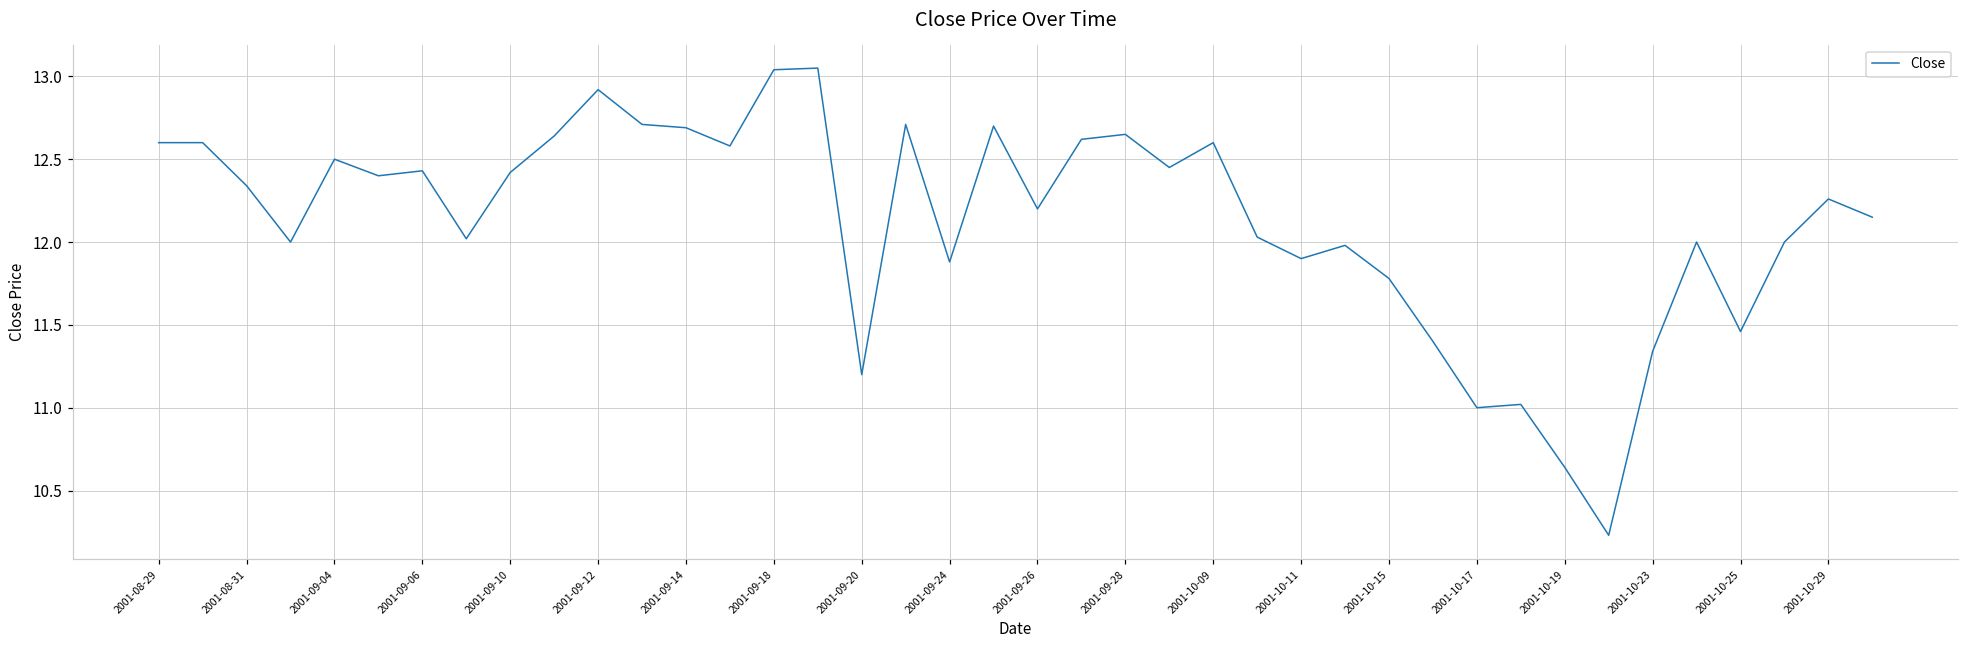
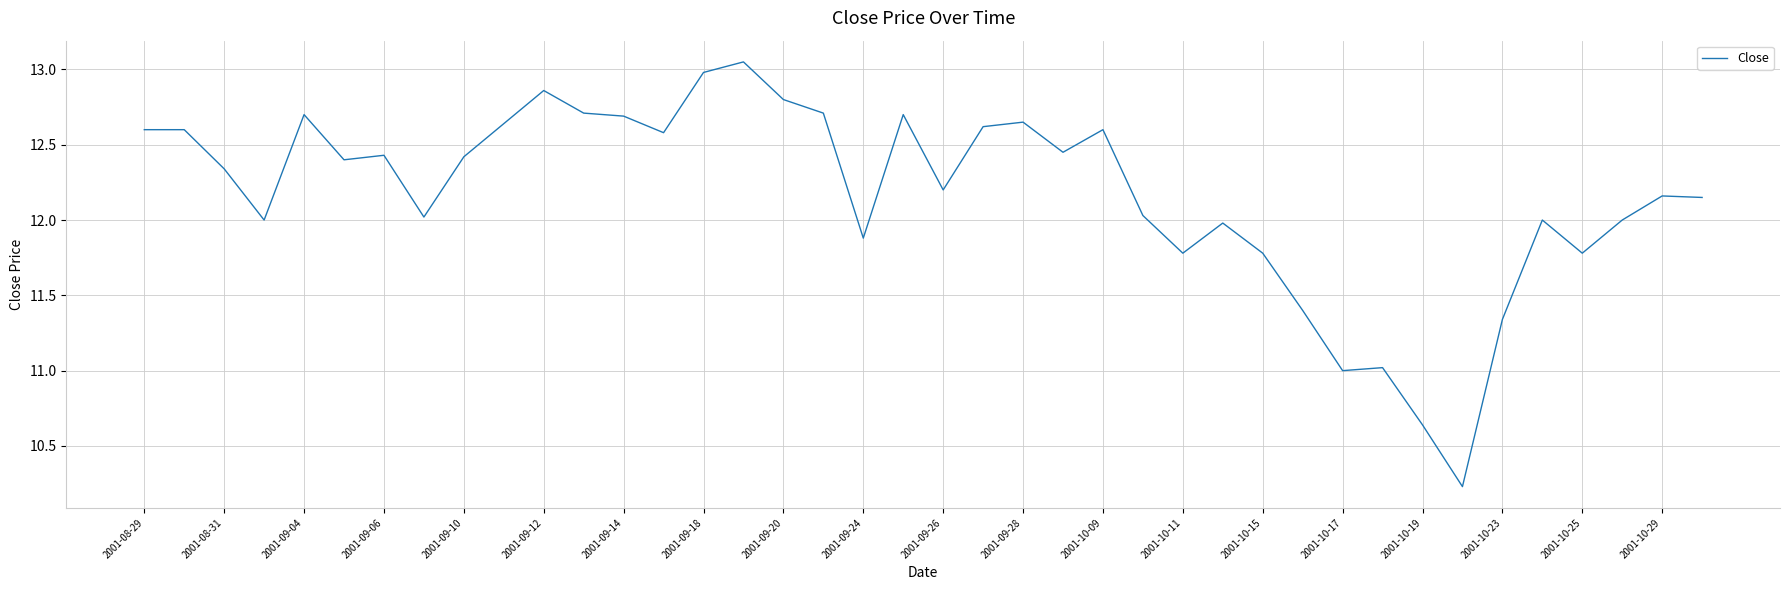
  {
    "2001-08-29": 12.60,
    "2001-08-31": 12.34,
-   "2001-09-04": 12.5,
+   "2001-09-04": 12.7,
    "2001-09-06": 12.43,
    "2001-09-10": 12.42,
-   "2001-09-12": 12.92,
+   "2001-09-12": 12.86,
    "2001-09-14": 12.69,
-   "2001-09-18": 13.04,
-   "2001-09-20": 11.2,
+   "2001-09-18": 12.98,
+   "2001-09-20": 12.8,
    "2001-09-24": 11.88,
    "2001-09-26": 12.20,
    "2001-09-28": 12.65,
    "2001-10-09": 12.60,
-   "2001-10-11": 11.90,
+   "2001-10-11": 11.78,
    "2001-10-15": 11.78,
    "2001-10-17": 11.00,
    "2001-10-19": 10.64,
    "2001-10-23": 11.34,
-   "2001-10-25": 11.46,
-   "2001-10-29": 12.26
+   "2001-10-25": 11.78,
+   "2001-10-29": 12.16
  }
